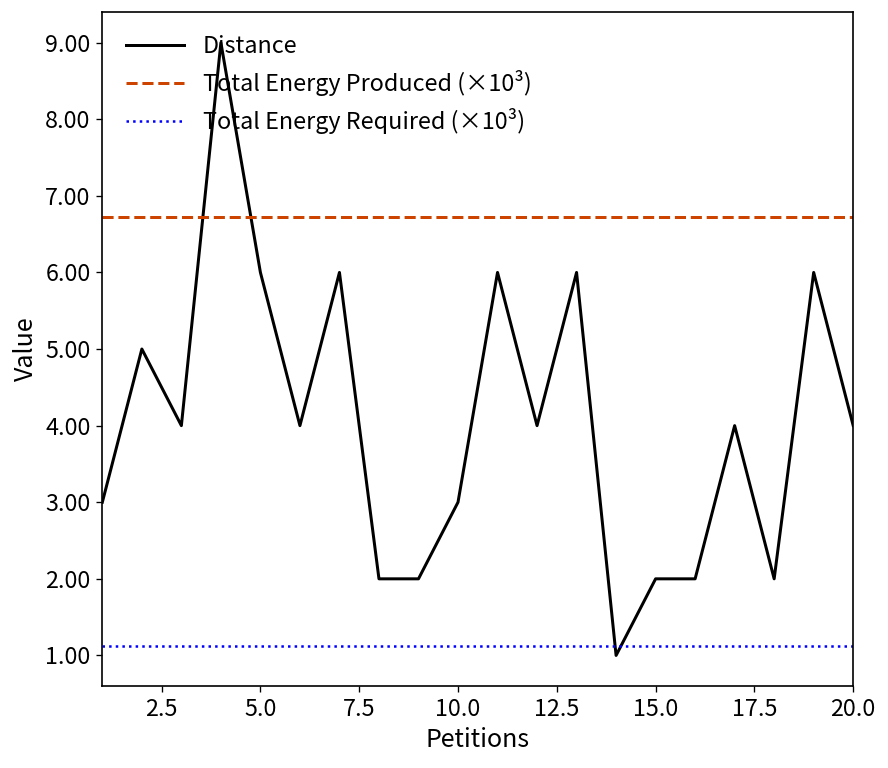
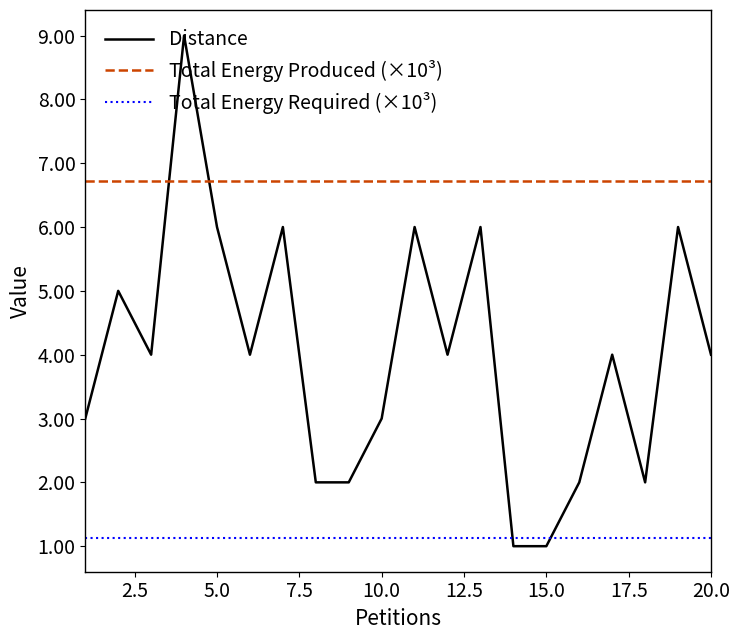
  {
    "Distance": {
      "5.0": 6,
      "10.0": 3,
-     "15.0": 2,
+     "15.0": 1,
      "20.0": 4
    },
    "Total Energy Produced (×10³)": {
      "5.0": 6.7,
      "10.0": 6.7,
      "15.0": 6.7,
      "20.0": 6.7
    },
    "Total Energy Required (×10³)": {
      "5.0": 1.1,
      "10.0": 1.1,
      "15.0": 1.1,
      "20.0": 1.1
    }
  }
